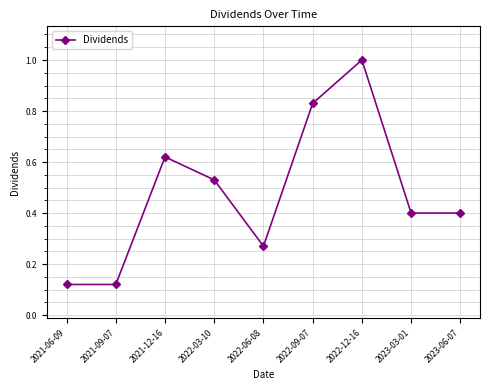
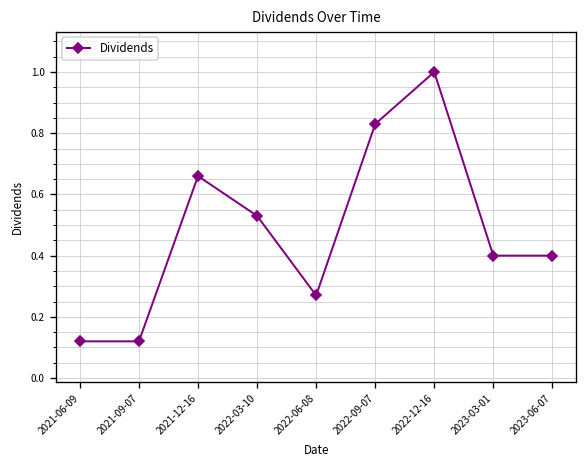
  {
    "2021-06-09": 0.12,
    "2021-09-07": 0.12,
-   "2021-12-16": 0.62,
+   "2021-12-16": 0.66,
    "2022-03-10": 0.53,
    "2022-06-08": 0.27,
    "2022-09-07": 0.83,
    "2022-12-16": 1.00,
    "2023-03-01": 0.40,
    "2023-06-07": 0.40
  }
